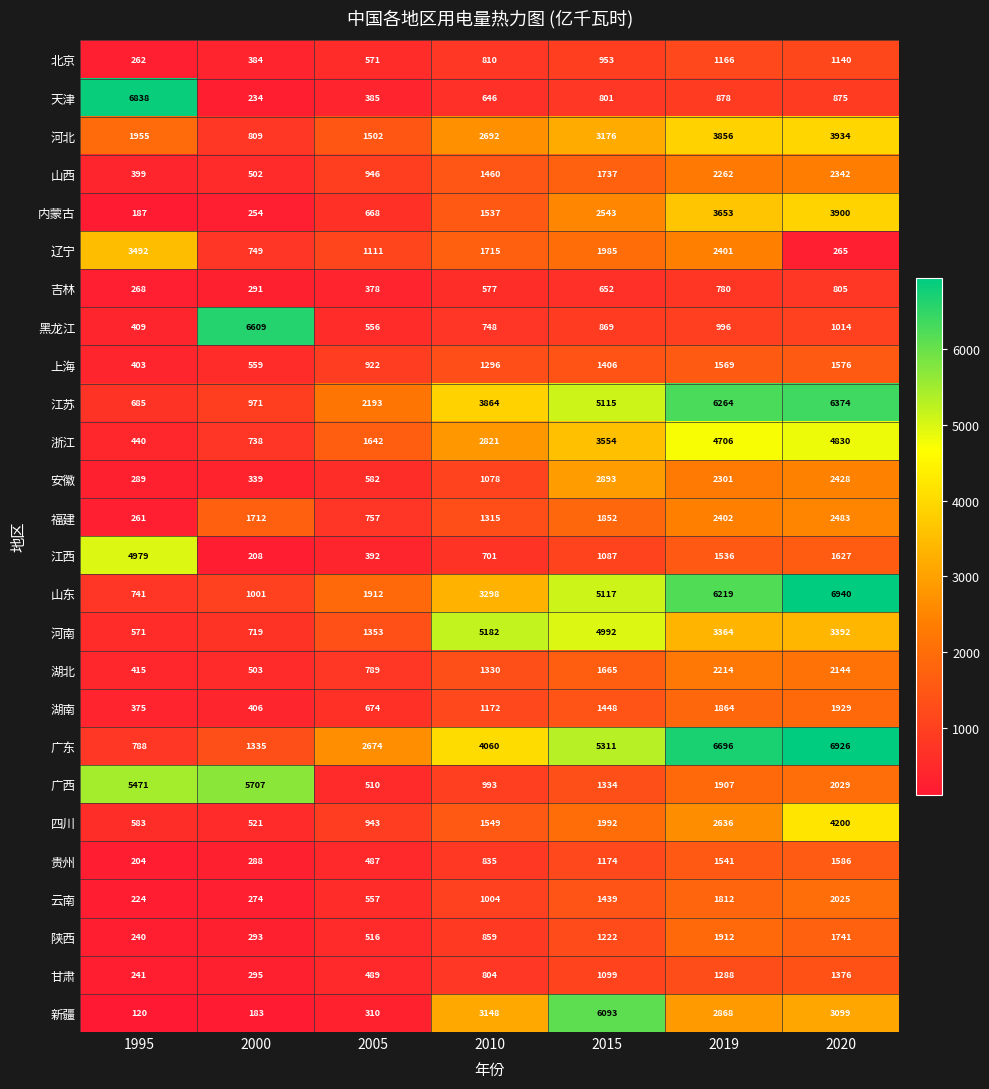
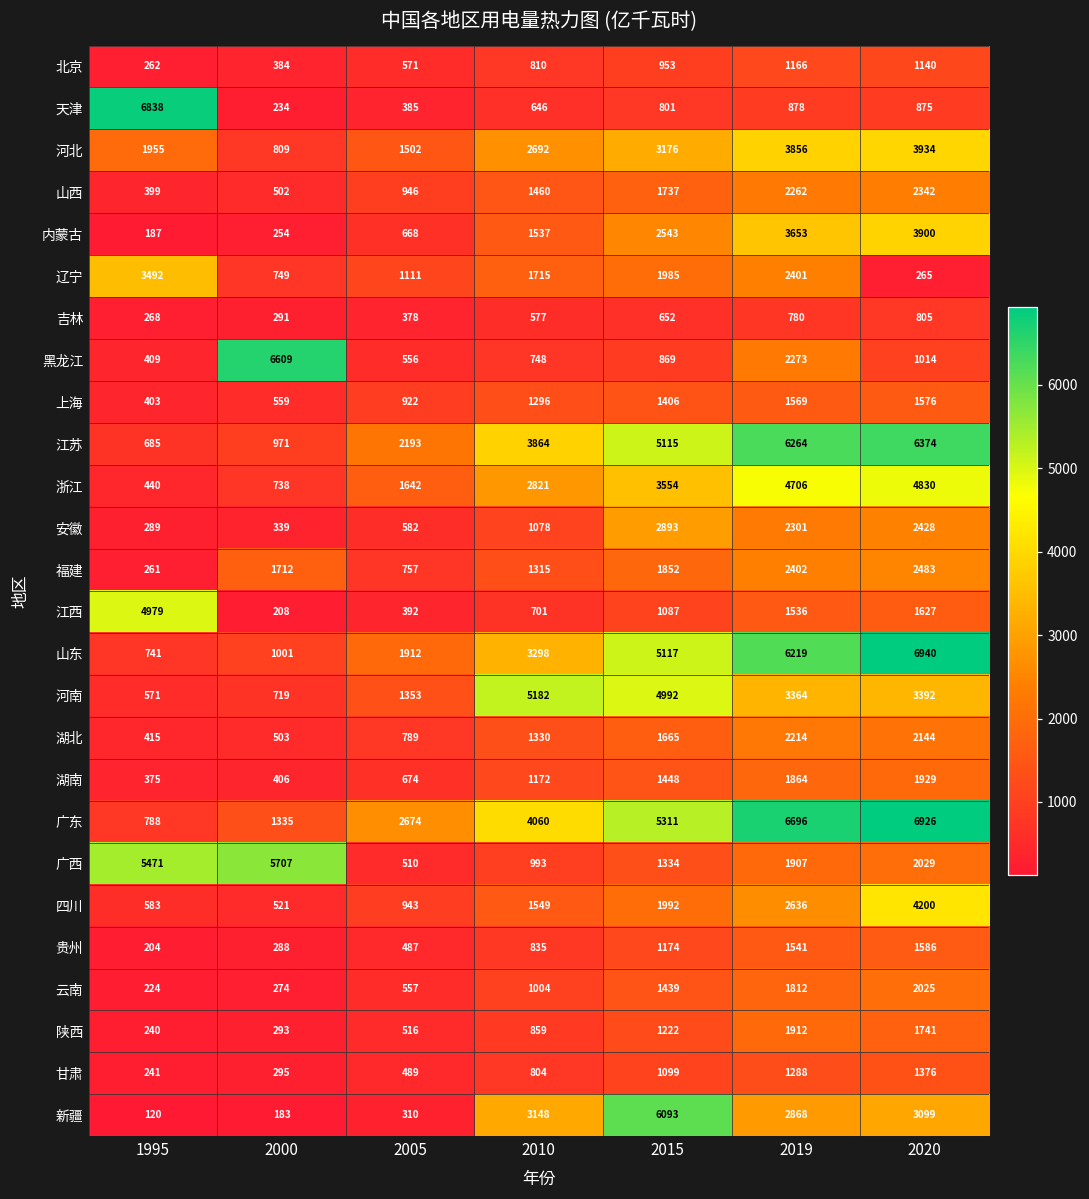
  {
    "北京": {
      "1995": 262,
      "2000": 384,
      "2005": 571,
      "2010": 810,
      "2015": 953,
      "2019": 1166,
      "2020": 1140
    },
    "天津": {
      "1995": 6838,
      "2000": 234,
      "2005": 385,
      "2010": 646,
      "2015": 801,
      "2019": 878,
      "2020": 875
    },
    "河北": {
      "1995": 1955,
      "2000": 809,
      "2005": 1502,
      "2010": 2692,
      "2015": 3176,
      "2019": 3856,
      "2020": 3934
    },
    "山西": {
      "1995": 399,
      "2000": 502,
      "2005": 946,
      "2010": 1460,
      "2015": 1737,
      "2019": 2262,
      "2020": 2342
    },
    "内蒙古": {
      "1995": 187,
      "2000": 254,
      "2005": 668,
      "2010": 1537,
      "2015": 2543,
      "2019": 3653,
      "2020": 3900
    },
    "辽宁": {
      "1995": 3492,
      "2000": 749,
      "2005": 1111,
      "2010": 1715,
      "2015": 1985,
      "2019": 2401,
      "2020": 265
    },
    "吉林": {
      "1995": 268,
      "2000": 291,
      "2005": 378,
      "2010": 577,
      "2015": 652,
      "2019": 780,
      "2020": 805
    },
    "黑龙江": {
      "1995": 409,
      "2000": 6609,
      "2005": 556,
      "2010": 748,
      "2015": 869,
-     "2019": 996,
+     "2019": 2273,
      "2020": 1014
    },
    "上海": {
      "1995": 403,
      "2000": 559,
      "2005": 922,
      "2010": 1296,
      "2015": 1406,
      "2019": 1569,
      "2020": 1576
    },
    "江苏": {
      "1995": 685,
      "2000": 971,
      "2005": 2193,
      "2010": 3864,
      "2015": 5115,
      "2019": 6264,
      "2020": 6374
    },
    "浙江": {
      "1995": 440,
      "2000": 738,
      "2005": 1642,
      "2010": 2821,
      "2015": 3554,
      "2019": 4706,
      "2020": 4830
    },
    "安徽": {
      "1995": 289,
      "2000": 339,
      "2005": 582,
      "2010": 1078,
      "2015": 2893,
      "2019": 2301,
      "2020": 2428
    },
    "福建": {
      "1995": 261,
      "2000": 1712,
      "2005": 757,
      "2010": 1315,
      "2015": 1852,
      "2019": 2402,
      "2020": 2483
    },
    "江西": {
      "1995": 4979,
      "2000": 208,
      "2005": 392,
      "2010": 701,
      "2015": 1087,
      "2019": 1536,
      "2020": 1627
    },
    "山东": {
      "1995": 741,
      "2000": 1001,
      "2005": 1912,
      "2010": 3298,
      "2015": 5117,
      "2019": 6219,
      "2020": 6940
    },
    "河南": {
      "1995": 571,
      "2000": 719,
      "2005": 1353,
      "2010": 5182,
      "2015": 4992,
      "2019": 3364,
      "2020": 3392
    },
    "湖北": {
      "1995": 415,
      "2000": 503,
      "2005": 789,
      "2010": 1330,
      "2015": 1665,
      "2019": 2214,
      "2020": 2144
    },
    "湖南": {
      "1995": 375,
      "2000": 406,
      "2005": 674,
      "2010": 1172,
      "2015": 1448,
      "2019": 1864,
      "2020": 1929
    },
    "广东": {
      "1995": 788,
      "2000": 1335,
      "2005": 2674,
      "2010": 4060,
      "2015": 5311,
      "2019": 6696,
      "2020": 6926
    },
    "广西": {
      "1995": 5471,
      "2000": 5707,
      "2005": 510,
      "2010": 993,
      "2015": 1334,
      "2019": 1907,
      "2020": 2029
    },
    "四川": {
      "1995": 583,
      "2000": 521,
      "2005": 943,
      "2010": 1549,
      "2015": 1992,
      "2019": 2636,
      "2020": 4200
    },
    "贵州": {
      "1995": 204,
      "2000": 288,
      "2005": 487,
      "2010": 835,
      "2015": 1174,
      "2019": 1541,
      "2020": 1586
    },
    "云南": {
      "1995": 224,
      "2000": 274,
      "2005": 557,
      "2010": 1004,
      "2015": 1439,
      "2019": 1812,
      "2020": 2025
    },
    "陕西": {
      "1995": 240,
      "2000": 293,
      "2005": 516,
      "2010": 859,
      "2015": 1222,
      "2019": 1912,
      "2020": 1741
    },
    "甘肃": {
      "1995": 241,
      "2000": 295,
      "2005": 489,
      "2010": 804,
      "2015": 1099,
      "2019": 1288,
      "2020": 1376
    },
    "新疆": {
      "1995": 120,
      "2000": 183,
      "2005": 310,
      "2010": 3148,
      "2015": 6093,
      "2019": 2868,
      "2020": 3099
    }
  }
